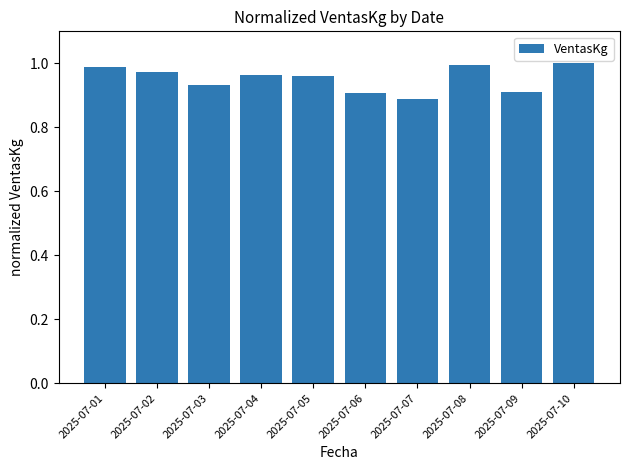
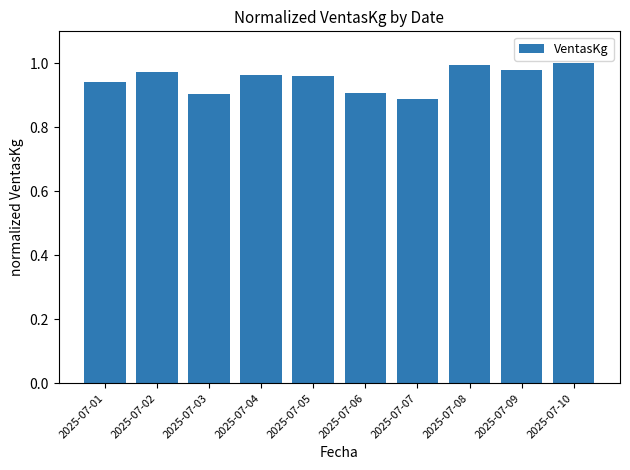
  {
-   "2025-07-01": 0.99,
+   "2025-07-01": 0.94,
    "2025-07-02": 0.97,
-   "2025-07-03": 0.93,
+   "2025-07-03": 0.90,
    "2025-07-04": 0.96,
    "2025-07-05": 0.96,
    "2025-07-06": 0.91,
    "2025-07-07": 0.89,
    "2025-07-08": 0.99,
-   "2025-07-09": 0.91,
+   "2025-07-09": 0.98,
    "2025-07-10": 1.00
  }
